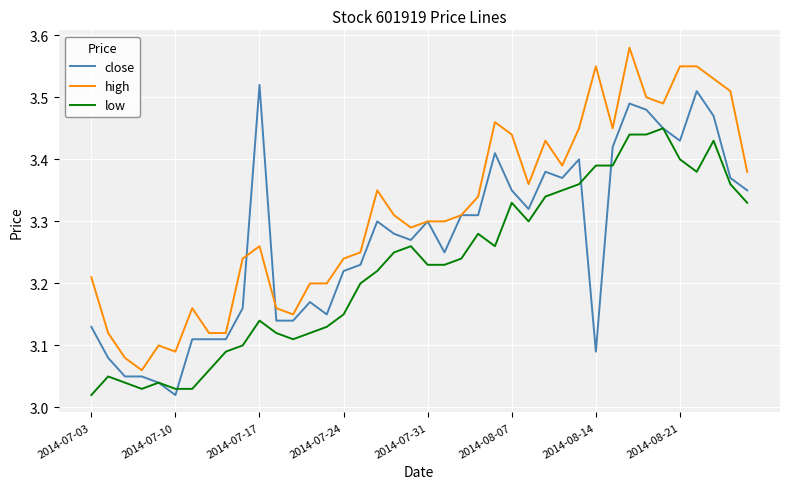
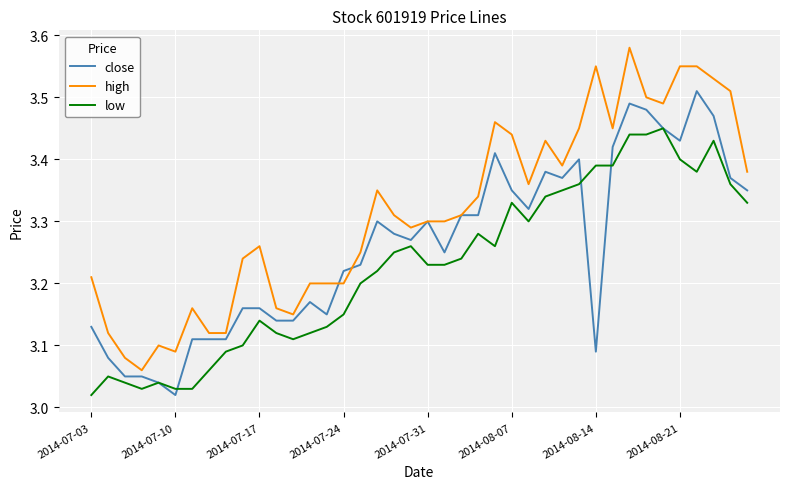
  {
    "close": {
      "2014-07-03": 3.13,
      "2014-07-10": 3.02,
-     "2014-07-17": 3.52,
+     "2014-07-17": 3.16,
      "2014-07-24": 3.22,
      "2014-08-07": 3.35,
      "2014-08-14": 3.09,
      "2014-08-21": 3.43
    },
    "high": {
      "2014-07-03": 3.21,
      "2014-07-10": 3.09,
      "2014-07-17": 3.26,
-     "2014-07-24": 3.24,
+     "2014-07-24": 3.20,
      "2014-08-07": 3.44,
      "2014-08-14": 3.55,
      "2014-08-21": 3.55
    },
    "low": {
      "2014-07-03": 3.02,
      "2014-07-10": 3.03,
      "2014-07-17": 3.14,
      "2014-07-24": 3.15,
      "2014-07-31": 3.23,
      "2014-08-07": 3.33,
      "2014-08-14": 3.39,
      "2014-08-21": 3.40
    }
  }
